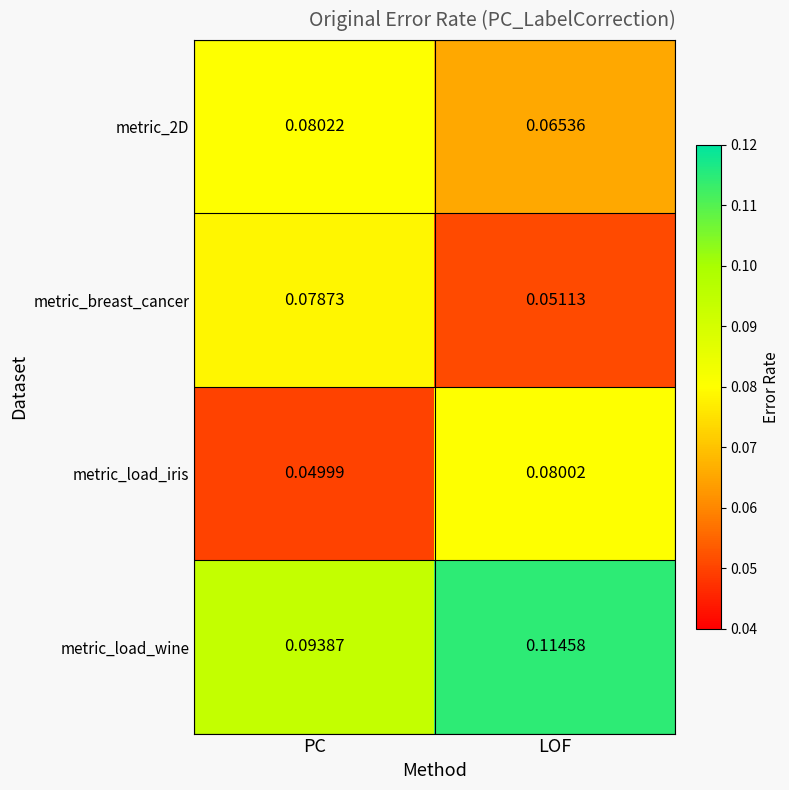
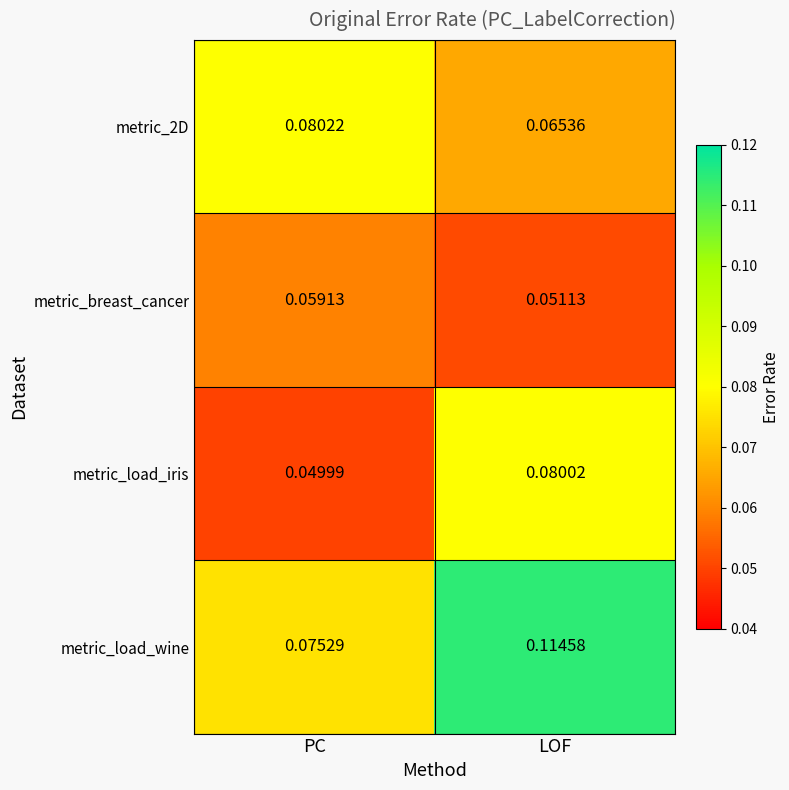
  {
    "metric_2D": {
      "PC": 0.08022,
      "LOF": 0.06536
    },
    "metric_breast_cancer": {
-     "PC": 0.07873,
+     "PC": 0.05913,
      "LOF": 0.05113
    },
    "metric_load_iris": {
      "PC": 0.04999,
      "LOF": 0.08002
    },
    "metric_load_wine": {
-     "PC": 0.09387,
+     "PC": 0.07529,
      "LOF": 0.11458
    }
  }
